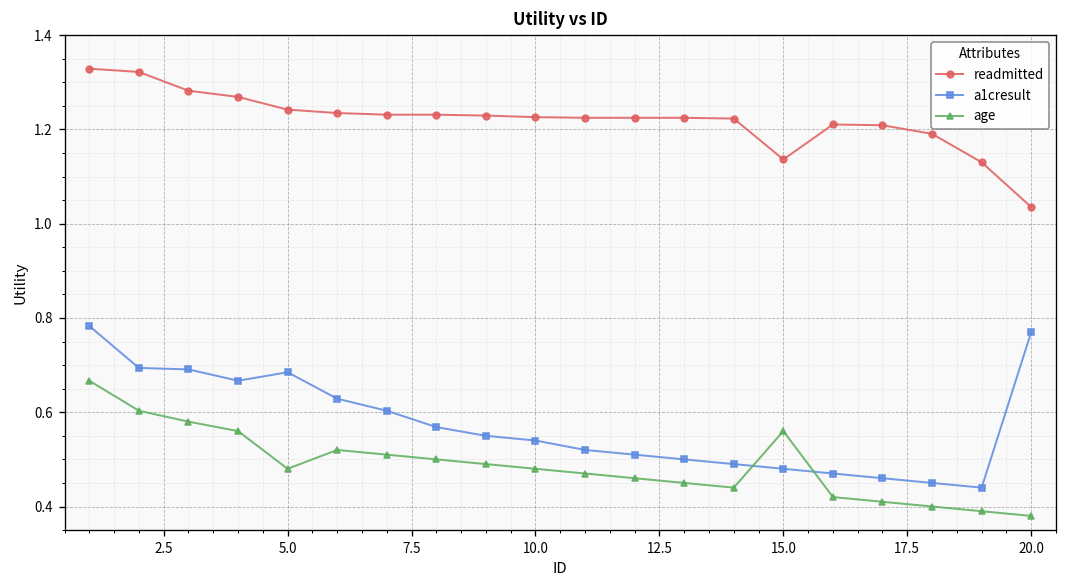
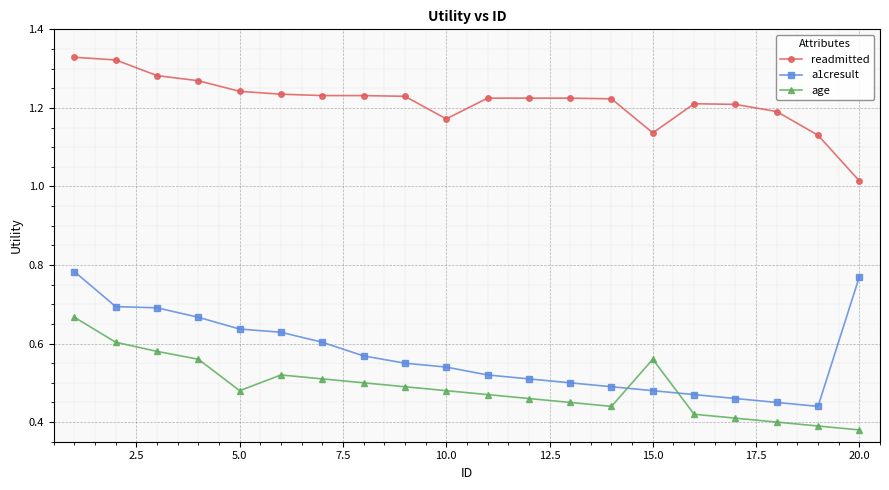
  {
    "readmitted": {
      "5.0": 1.24,
-     "10.0": 1.23,
+     "10.0": 1.17,
      "15.0": 1.14,
-     "20.0": 1.04
+     "20.0": 1.01
    },
    "a1cresult": {
-     "5.0": 0.68,
+     "5.0": 0.64,
      "10.0": 0.54,
      "15.0": 0.48,
      "20.0": 0.77
    },
    "age": {
      "5.0": 0.48,
      "10.0": 0.48,
      "15.0": 0.56,
      "20.0": 0.38
    }
  }
